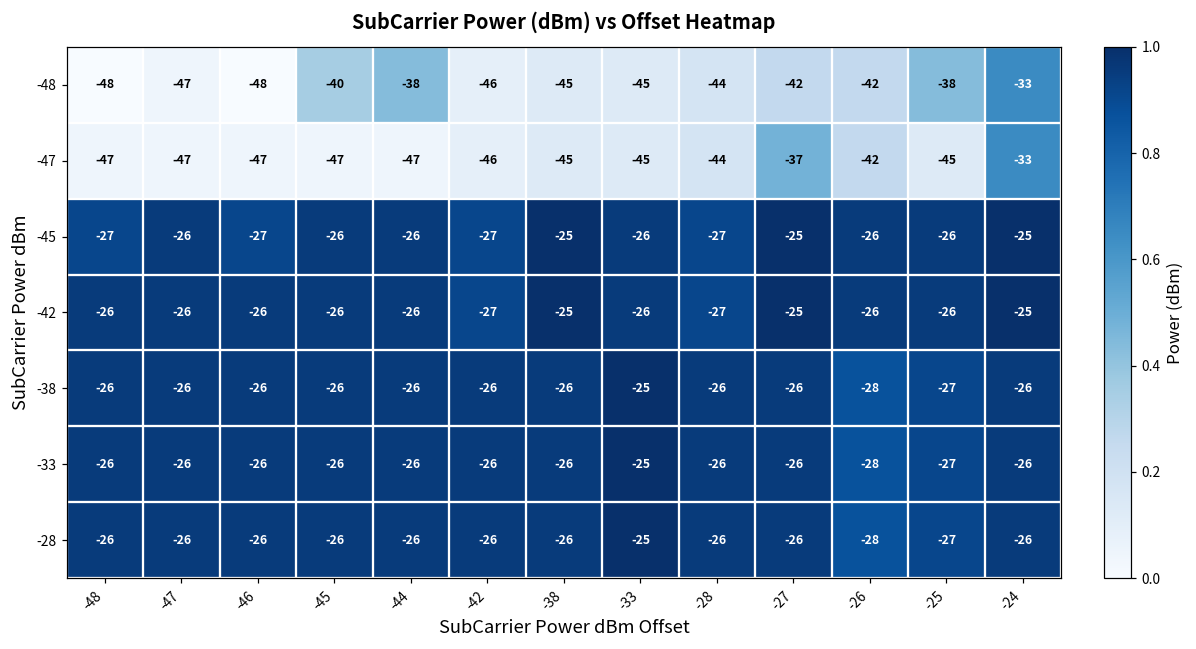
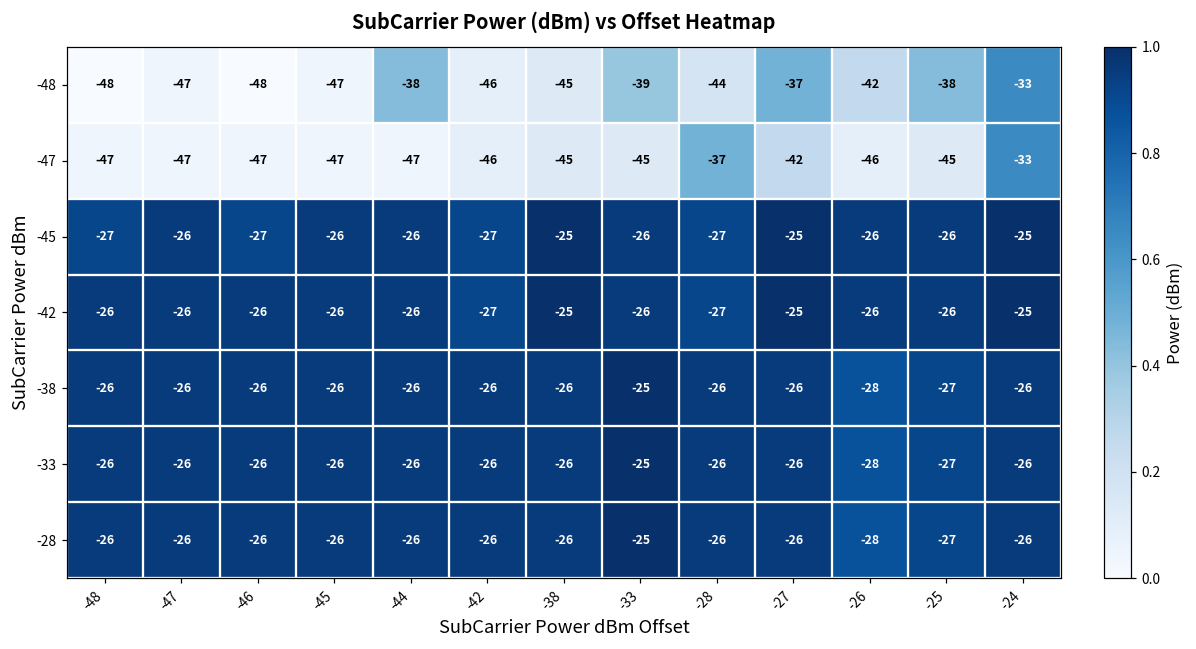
  {
    "-48": {
      "-48": -48,
      "-47": -47,
      "-46": -48,
-     "-45": -40,
+     "-45": -47,
      "-44": -38,
      "-42": -46,
      "-38": -45,
-     "-33": -45,
+     "-33": -39,
      "-28": -44,
-     "-27": -42,
+     "-27": -37,
      "-26": -42,
      "-25": -38,
      "-24": -33
    },
    "-47": {
      "-48": -47,
      "-47": -47,
      "-46": -47,
      "-45": -47,
      "-44": -47,
      "-42": -46,
      "-38": -45,
      "-33": -45,
-     "-28": -44,
-     "-27": -37,
-     "-26": -42,
+     "-28": -37,
+     "-27": -42,
+     "-26": -46,
      "-25": -45,
      "-24": -33
    },
    "-45": {
      "-48": -27,
      "-47": -26,
      "-46": -27,
      "-45": -26,
      "-44": -26,
      "-42": -27,
      "-38": -25,
      "-33": -26,
      "-28": -27,
      "-27": -25,
      "-26": -26,
      "-25": -26,
      "-24": -25
    },
    "-42": {
      "-48": -26,
      "-47": -26,
      "-46": -26,
      "-45": -26,
      "-44": -26,
      "-42": -27,
      "-38": -25,
      "-33": -26,
      "-28": -27,
      "-27": -25,
      "-26": -26,
      "-25": -26,
      "-24": -25
    },
    "-38": {
      "-48": -26,
      "-47": -26,
      "-46": -26,
      "-45": -26,
      "-44": -26,
      "-42": -26,
      "-38": -26,
      "-33": -25,
      "-28": -26,
      "-27": -26,
      "-26": -28,
      "-25": -27,
      "-24": -26
    },
    "-33": {
      "-48": -26,
      "-47": -26,
      "-46": -26,
      "-45": -26,
      "-44": -26,
      "-42": -26,
      "-38": -26,
      "-33": -25,
      "-28": -26,
      "-27": -26,
      "-26": -28,
      "-25": -27,
      "-24": -26
    },
    "-28": {
      "-48": -26,
      "-47": -26,
      "-46": -26,
      "-45": -26,
      "-44": -26,
      "-42": -26,
      "-38": -26,
      "-33": -25,
      "-28": -26,
      "-27": -26,
      "-26": -28,
      "-25": -27,
      "-24": -26
    }
  }
